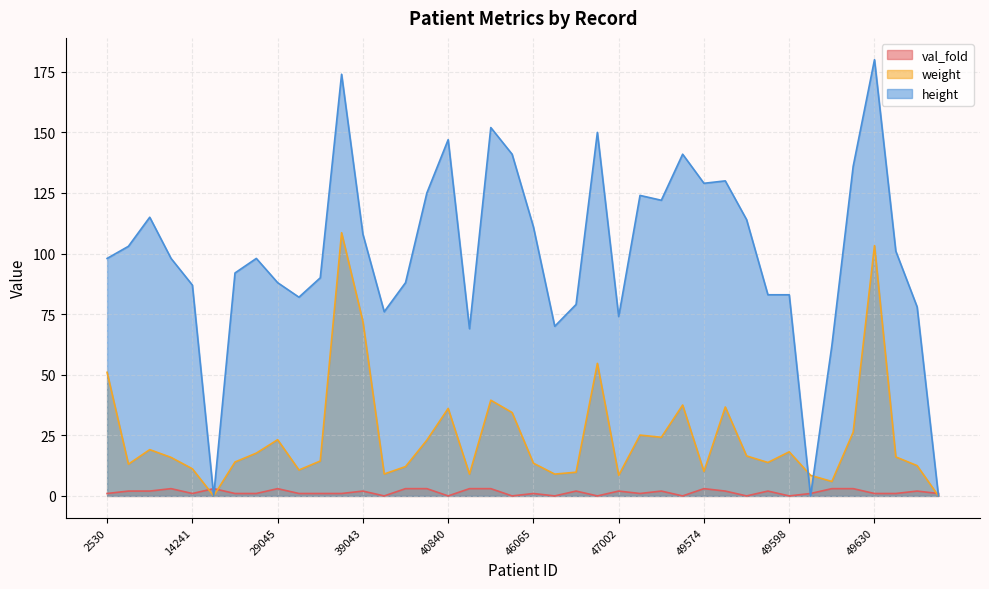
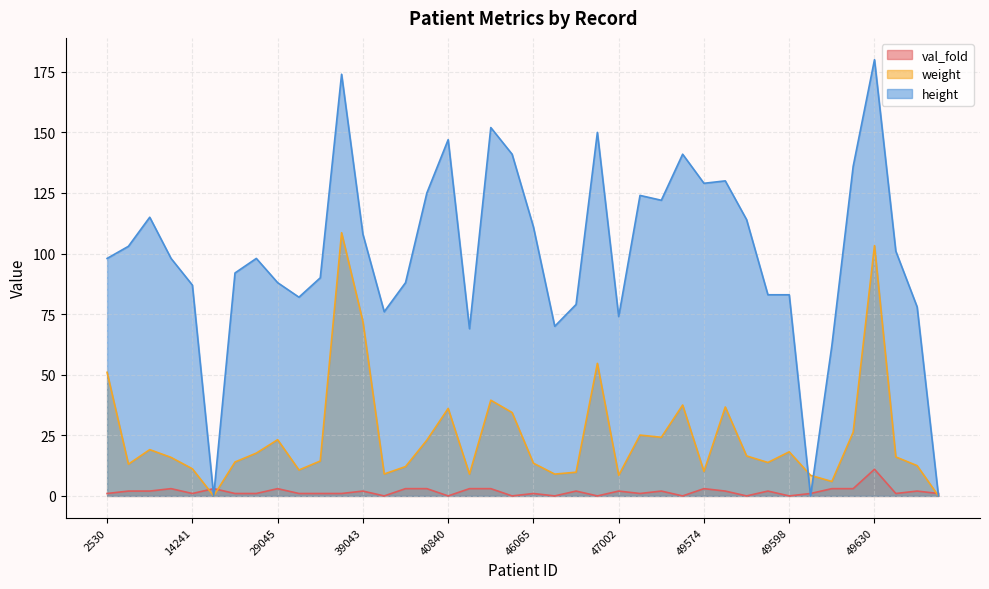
  {
    "val_fold": {
      "2530": 1,
      "14241": 1,
      "29045": 3,
      "39043": 2,
      "40840": 0,
      "46065": 1,
      "47002": 2,
      "49574": 3,
      "49598": 0,
-     "49630": 1
+     "49630": 11
    },
    "weight": {
      "2530": 51,
      "14241": 11,
      "29045": 23,
      "39043": 72,
      "40840": 36,
      "46065": 14,
      "47002": 9,
      "49574": 10,
      "49598": 18,
      "49630": 103
    },
    "height": {
      "2530": 98,
      "14241": 87,
      "29045": 88,
      "39043": 108,
      "40840": 147,
      "46065": 111,
      "47002": 74,
      "49574": 129,
      "49598": 83,
      "49630": 180
    }
  }
